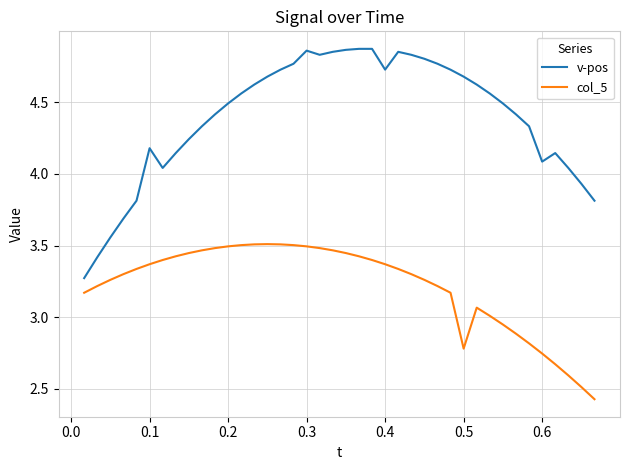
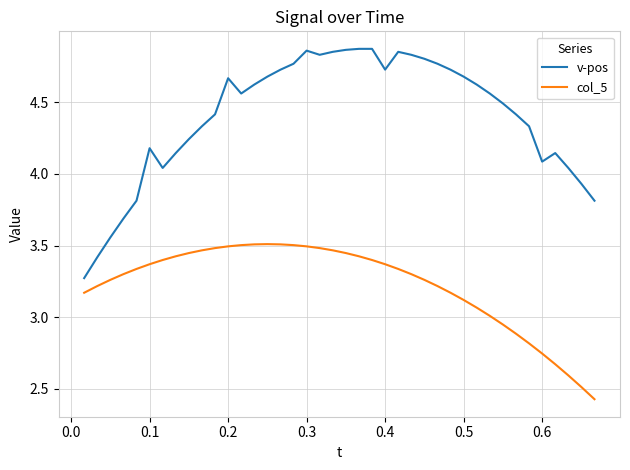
  {
    "v-pos": {
      "0.1": 4.18,
-     "0.2": 4.49,
+     "0.2": 4.67,
      "0.3": 4.86,
      "0.4": 4.73,
      "0.5": 4.68,
      "0.6": 4.09
    },
    "col_5": {
      "0.1": 3.37,
      "0.2": 3.49,
      "0.3": 3.49,
      "0.4": 3.37,
-     "0.5": 2.78,
+     "0.5": 3.12,
      "0.6": 2.75
    }
  }
